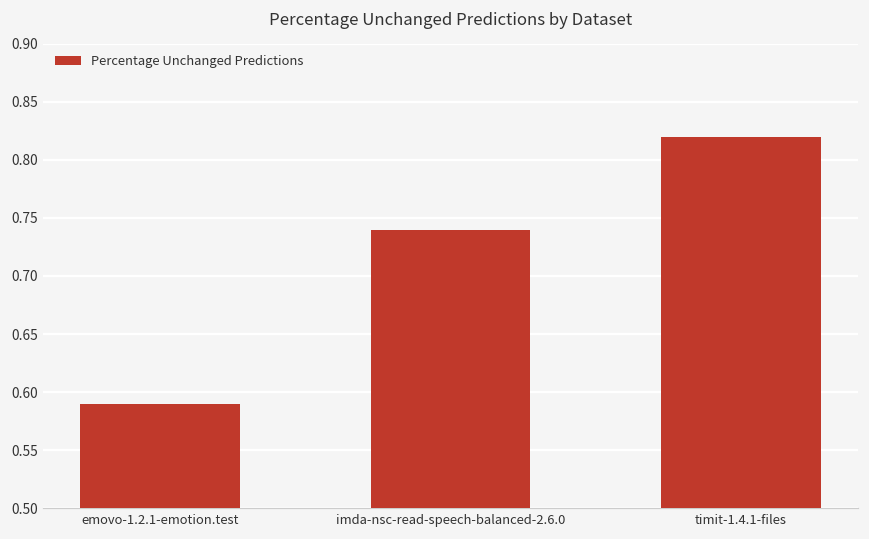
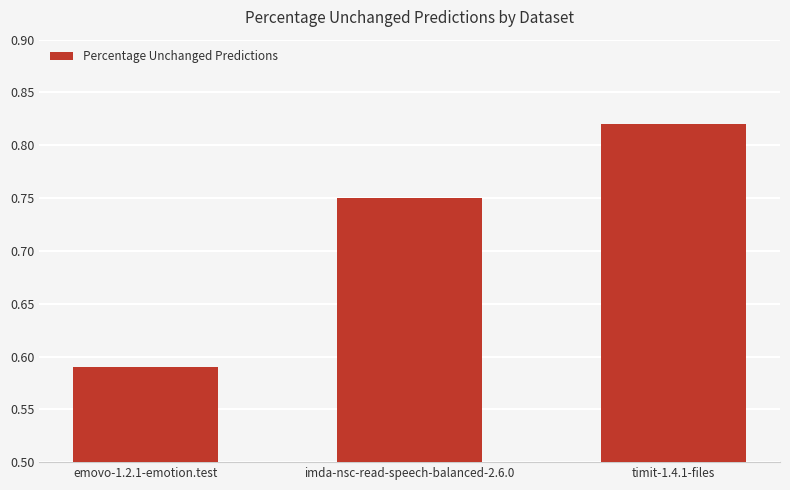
  {
    "emovo-1.2.1-emotion.test": 0.59,
-   "imda-nsc-read-speech-balanced-2.6.0": 0.74,
+   "imda-nsc-read-speech-balanced-2.6.0": 0.75,
    "timit-1.4.1-files": 0.82
  }
